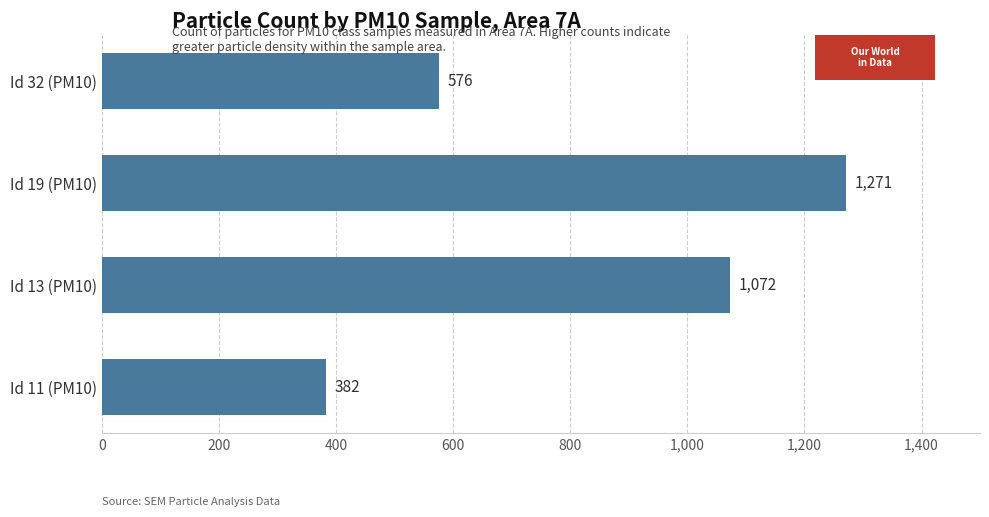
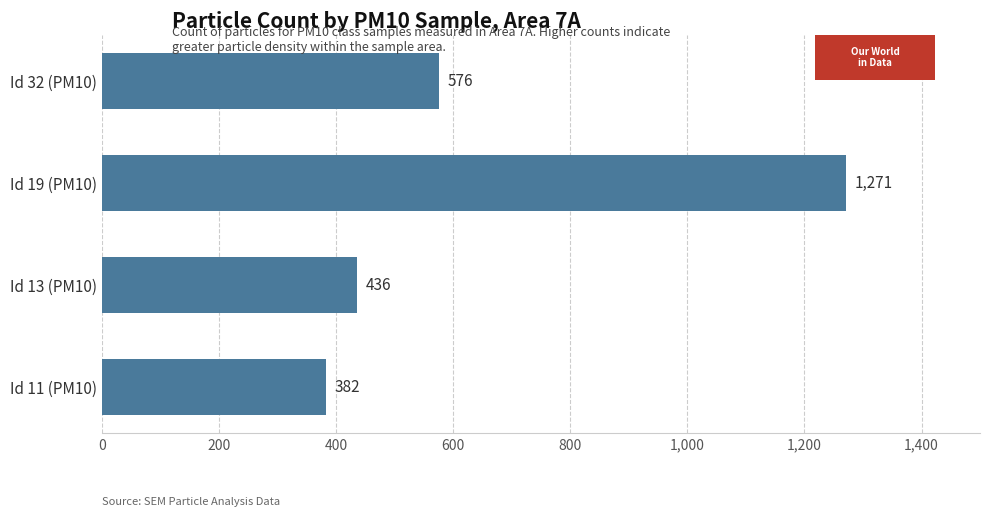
  {
    "Id 32 (PM10)": "576",
    "Id 19 (PM10)": "1,271",
-   "Id 13 (PM10)": "1,072",
+   "Id 13 (PM10)": "436",
    "Id 11 (PM10)": "382"
  }
